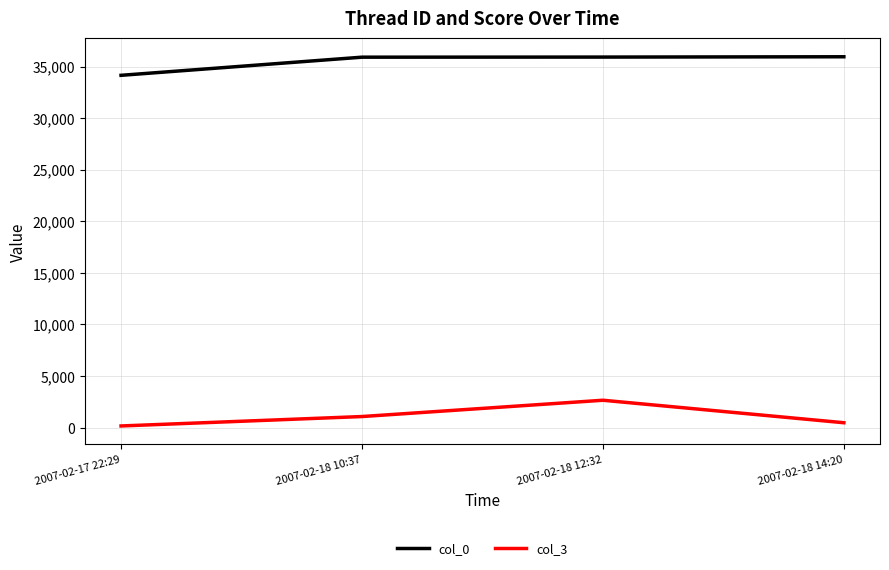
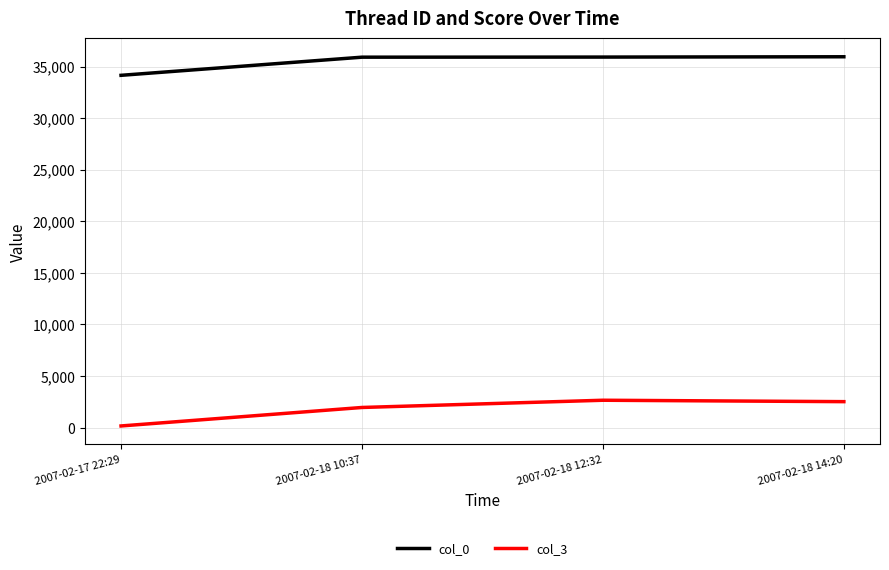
  {
    "col_0": {
      "2007-02-17 22:29": "34,200",
      "2007-02-18 10:37": "35,900",
      "2007-02-18 12:32": "35,900",
      "2007-02-18 14:20": "36,000"
    },
    "col_3": {
      "2007-02-17 22:29": "200",
-     "2007-02-18 10:37": "1,100",
+     "2007-02-18 10:37": "1,900",
      "2007-02-18 12:32": "2,600",
-     "2007-02-18 14:20": "500"
+     "2007-02-18 14:20": "2,500"
    }
  }
